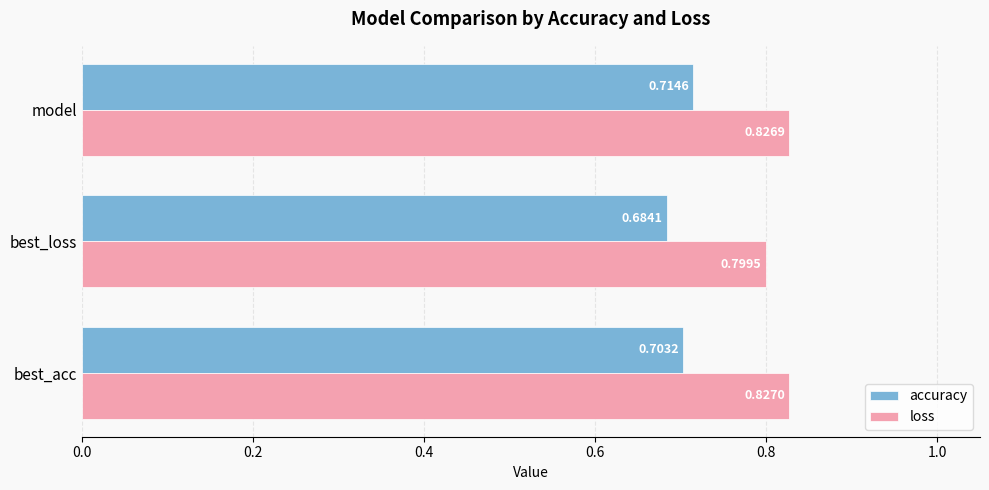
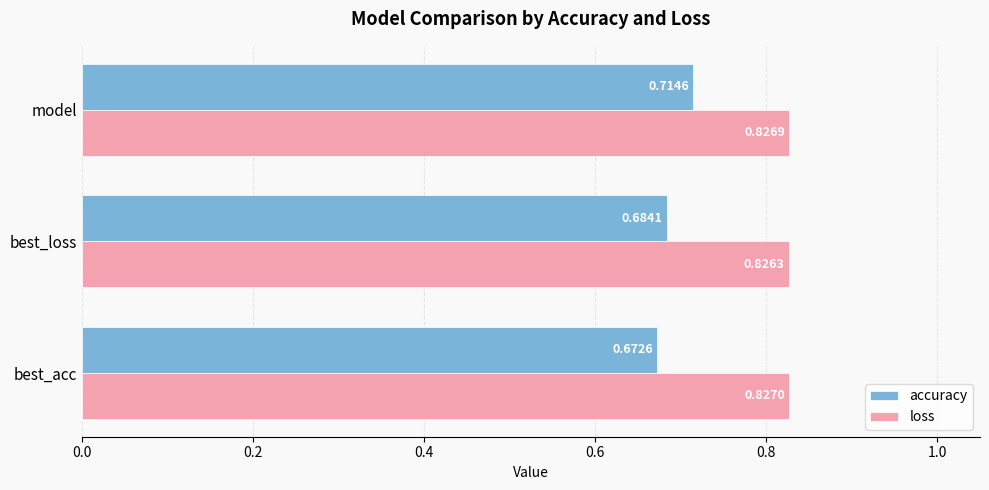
  {
    "accuracy": {
      "model": 0.7146,
      "best_loss": 0.6841,
-     "best_acc": 0.7032
+     "best_acc": 0.6726
    },
    "loss": {
      "model": 0.8269,
-     "best_loss": 0.7995,
+     "best_loss": 0.8263,
      "best_acc": 0.8270
    }
  }
